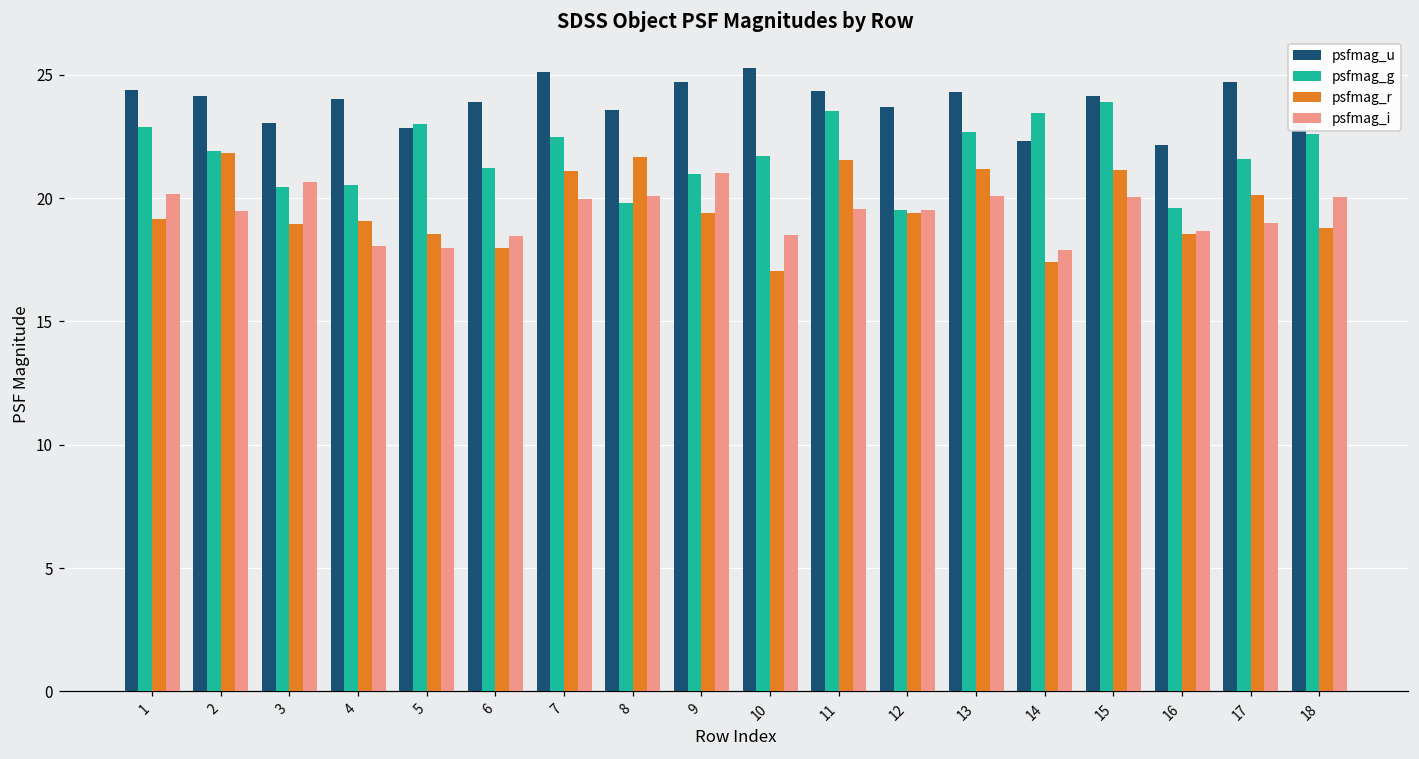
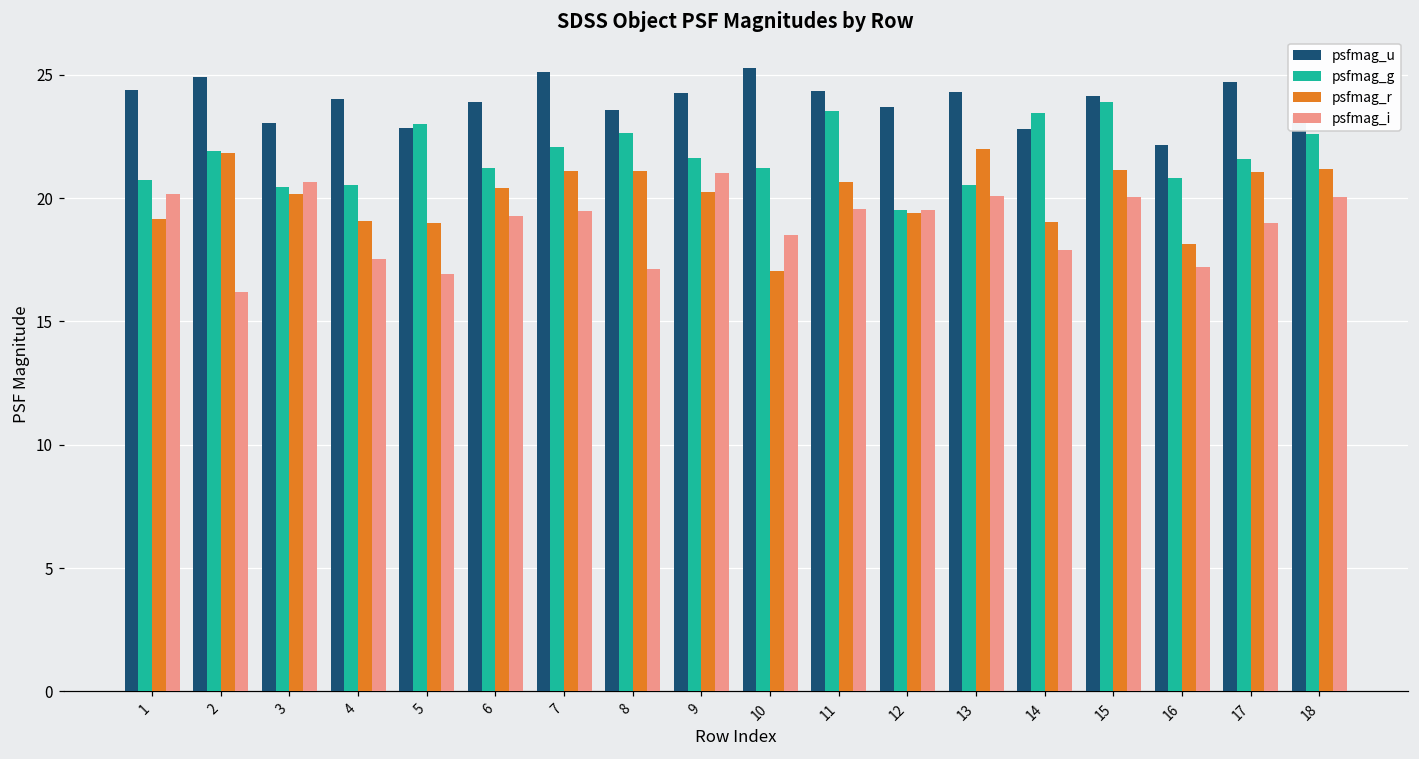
  {
    "psfmag_u": {
      "1": 24.4,
-     "2": 24.1,
+     "2": 24.9,
      "3": 23.0,
      "4": 24.0,
      "5": 22.8,
      "6": 23.9,
      "7": 25.1,
      "8": 23.6,
-     "9": 24.7,
+     "9": 24.3,
      "10": 25.3,
      "11": 24.3,
      "12": 23.7,
      "13": 24.3,
-     "14": 22.3,
+     "14": 22.8,
      "15": 24.1,
      "16": 22.2,
      "17": 24.7
    },
    "psfmag_g": {
-     "1": 22.9,
+     "1": 20.7,
      "2": 21.9,
      "3": 20.5,
      "4": 20.5,
      "5": 23.0,
      "6": 21.2,
-     "7": 22.5,
-     "8": 19.8,
-     "9": 21.0,
-     "10": 21.7,
+     "7": 22.1,
+     "8": 22.6,
+     "9": 21.6,
+     "10": 21.2,
      "11": 23.5,
      "12": 19.5,
-     "13": 22.7,
+     "13": 20.5,
      "14": 23.5,
      "15": 23.9,
-     "16": 19.6,
+     "16": 20.8,
      "17": 21.6,
      "18": 22.6
    },
    "psfmag_r": {
      "1": 19.2,
      "2": 21.8,
-     "3": 19.0,
+     "3": 20.2,
      "4": 19.1,
-     "5": 18.5,
-     "6": 18.0,
+     "5": 19.0,
+     "6": 20.4,
      "7": 21.1,
-     "8": 21.7,
-     "9": 19.4,
+     "8": 21.1,
+     "9": 20.2,
      "10": 17.0,
-     "11": 21.5,
+     "11": 20.7,
      "12": 19.4,
-     "13": 21.2,
-     "14": 17.4,
+     "13": 22.0,
+     "14": 19.0,
      "15": 21.1,
-     "16": 18.5,
-     "17": 20.1,
-     "18": 18.8
+     "16": 18.2,
+     "17": 21.1,
+     "18": 21.2
    },
    "psfmag_i": {
      "1": 20.2,
-     "2": 19.5,
+     "2": 16.2,
      "3": 20.7,
-     "4": 18.1,
-     "5": 18.0,
-     "6": 18.5,
-     "7": 20.0,
-     "8": 20.1,
+     "4": 17.5,
+     "5": 16.9,
+     "6": 19.3,
+     "7": 19.5,
+     "8": 17.1,
      "9": 21.0,
      "10": 18.5,
      "11": 19.6,
      "12": 19.5,
      "13": 20.1,
      "14": 17.9,
      "15": 20.0,
-     "16": 18.7,
+     "16": 17.2,
      "17": 19.0,
      "18": 20.0
    }
  }
